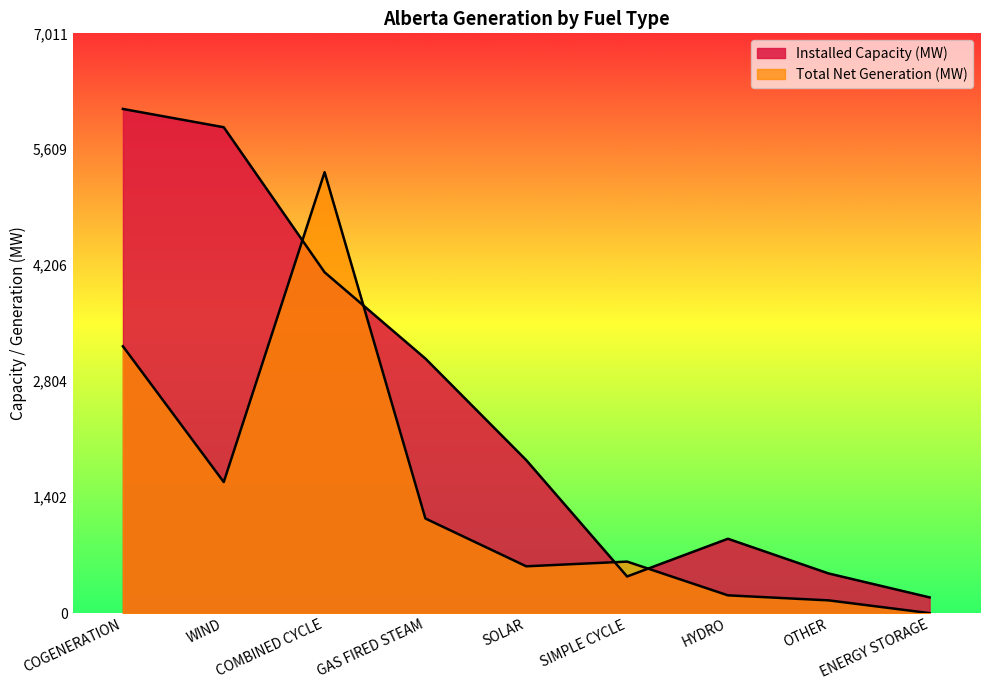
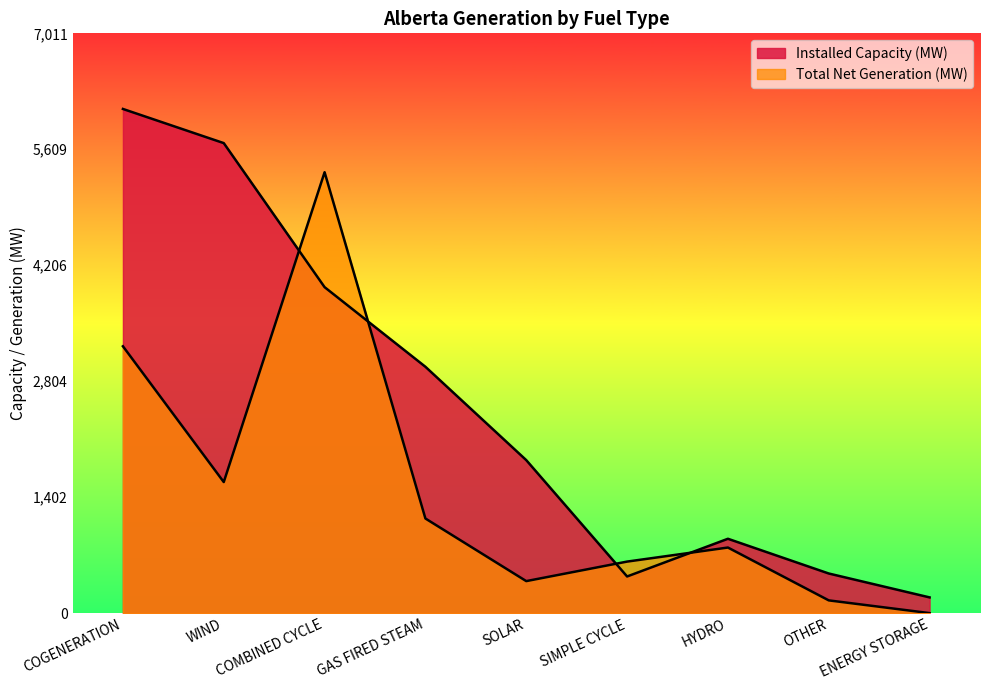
  {
    "Installed Capacity (MW)": {
      "COGENERATION": "6,100",
-     "WIND": "5,900",
-     "COMBINED CYCLE": "4,100",
-     "GAS FIRED STEAM": "3,100",
+     "WIND": "5,700",
+     "COMBINED CYCLE": "3,900",
+     "GAS FIRED STEAM": "3,000",
      "SOLAR": "1,900",
      "SIMPLE CYCLE": "400",
      "HYDRO": "900",
      "OTHER": "500",
      "ENERGY STORAGE": "200"
    },
    "Total Net Generation (MW)": {
      "COGENERATION": "3,200",
      "WIND": "1,600",
      "COMBINED CYCLE": "5,300",
      "GAS FIRED STEAM": "1,100",
-     "SOLAR": "600",
+     "SOLAR": "400",
      "SIMPLE CYCLE": "600",
-     "HYDRO": "200",
+     "HYDRO": "800",
      "OTHER": "200",
      "ENERGY STORAGE": "0"
    }
  }
